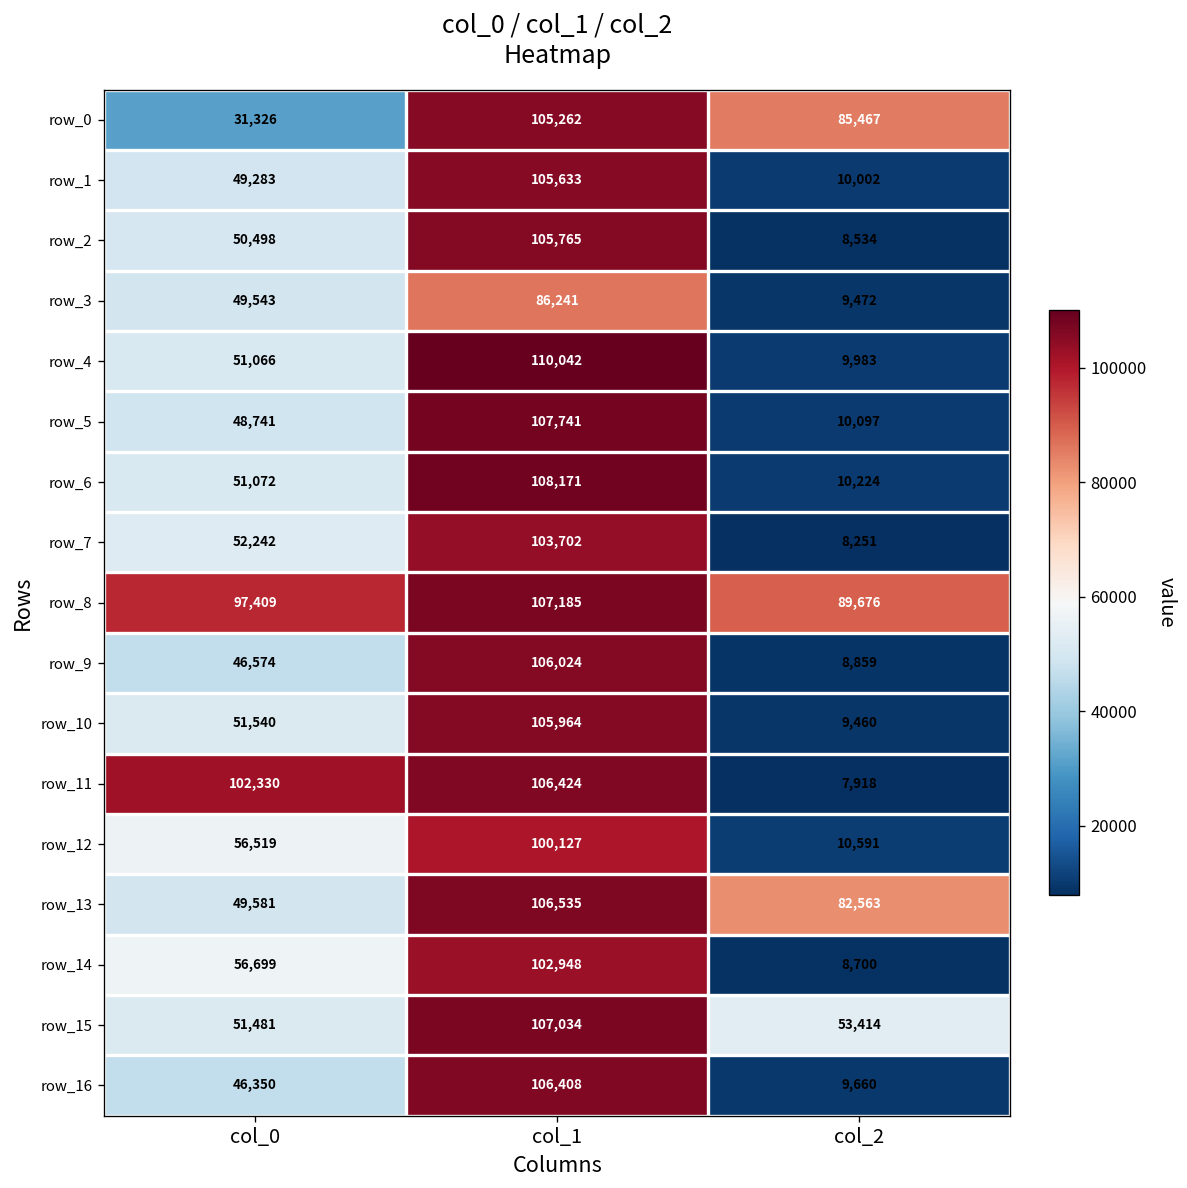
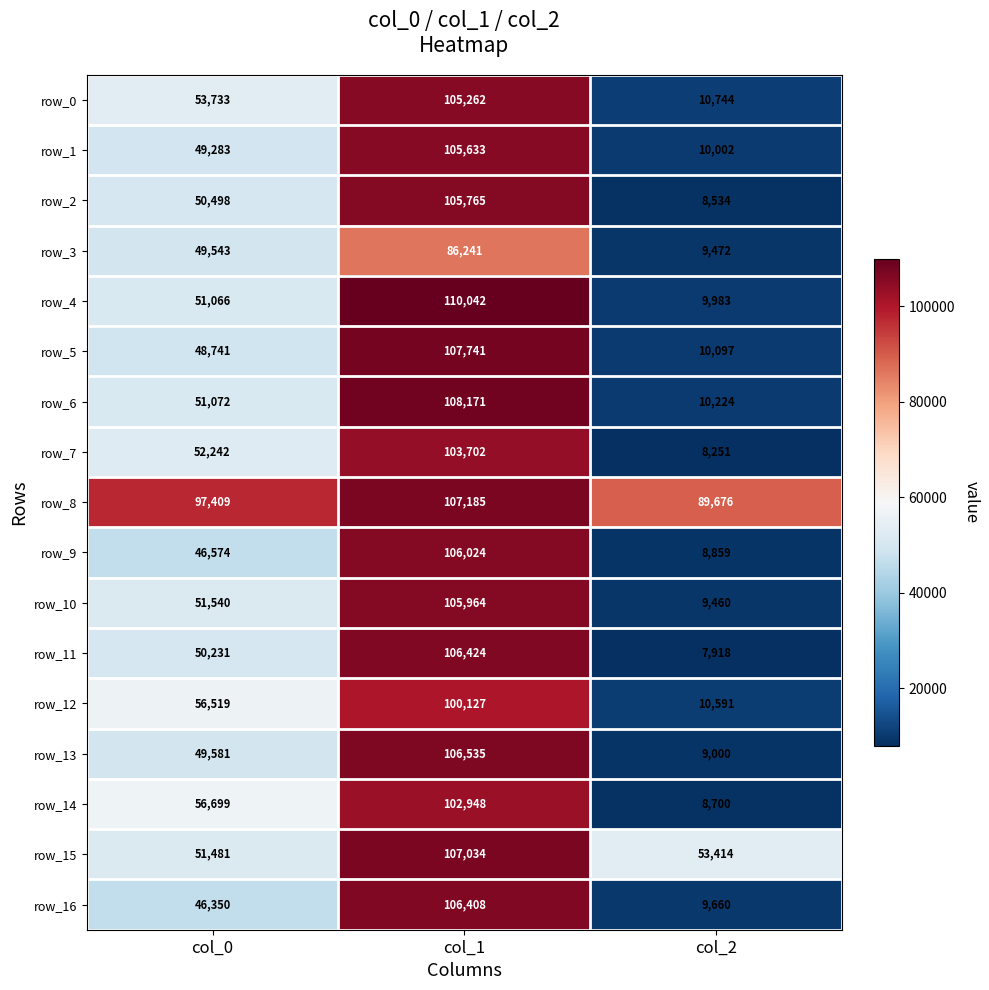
  {
    "row_0": {
-     "col_0": "31,326",
+     "col_0": "53,733",
      "col_1": "105,262",
-     "col_2": "85,467"
+     "col_2": "10,744"
    },
    "row_1": {
      "col_0": "49,283",
      "col_1": "105,633",
      "col_2": "10,002"
    },
    "row_2": {
      "col_0": "50,498",
      "col_1": "105,765",
      "col_2": "8,534"
    },
    "row_3": {
      "col_0": "49,543",
      "col_1": "86,241",
      "col_2": "9,472"
    },
    "row_4": {
      "col_0": "51,066",
      "col_1": "110,042",
      "col_2": "9,983"
    },
    "row_5": {
      "col_0": "48,741",
      "col_1": "107,741",
      "col_2": "10,097"
    },
    "row_6": {
      "col_0": "51,072",
      "col_1": "108,171",
      "col_2": "10,224"
    },
    "row_7": {
      "col_0": "52,242",
      "col_1": "103,702",
      "col_2": "8,251"
    },
    "row_8": {
      "col_0": "97,409",
      "col_1": "107,185",
      "col_2": "89,676"
    },
    "row_9": {
      "col_0": "46,574",
      "col_1": "106,024",
      "col_2": "8,859"
    },
    "row_10": {
      "col_0": "51,540",
      "col_1": "105,964",
      "col_2": "9,460"
    },
    "row_11": {
-     "col_0": "102,330",
+     "col_0": "50,231",
      "col_1": "106,424",
      "col_2": "7,918"
    },
    "row_12": {
      "col_0": "56,519",
      "col_1": "100,127",
      "col_2": "10,591"
    },
    "row_13": {
      "col_0": "49,581",
      "col_1": "106,535",
-     "col_2": "82,563"
+     "col_2": "9,000"
    },
    "row_14": {
      "col_0": "56,699",
      "col_1": "102,948",
      "col_2": "8,700"
    },
    "row_15": {
      "col_0": "51,481",
      "col_1": "107,034",
      "col_2": "53,414"
    },
    "row_16": {
      "col_0": "46,350",
      "col_1": "106,408",
      "col_2": "9,660"
    }
  }
